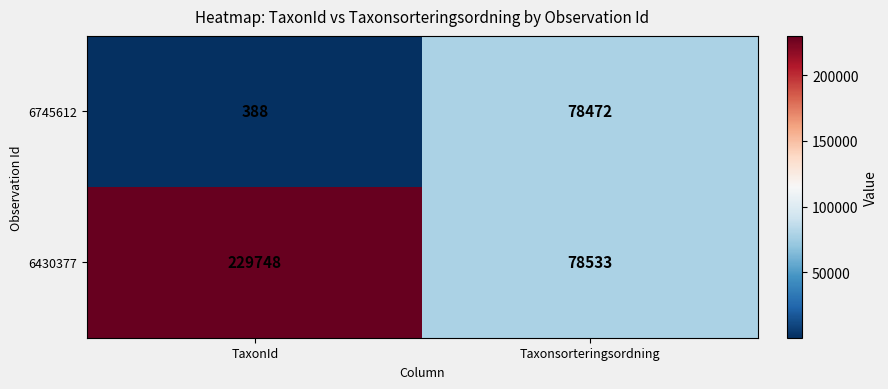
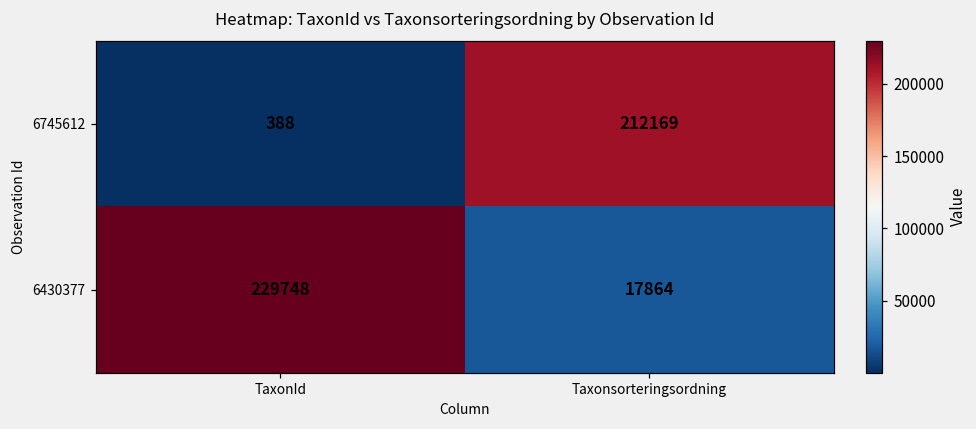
  {
    "6745612": {
      "TaxonId": 388,
-     "Taxonsorteringsordning": 78472
+     "Taxonsorteringsordning": 212169
    },
    "6430377": {
      "TaxonId": 229748,
-     "Taxonsorteringsordning": 78533
+     "Taxonsorteringsordning": 17864
    }
  }
